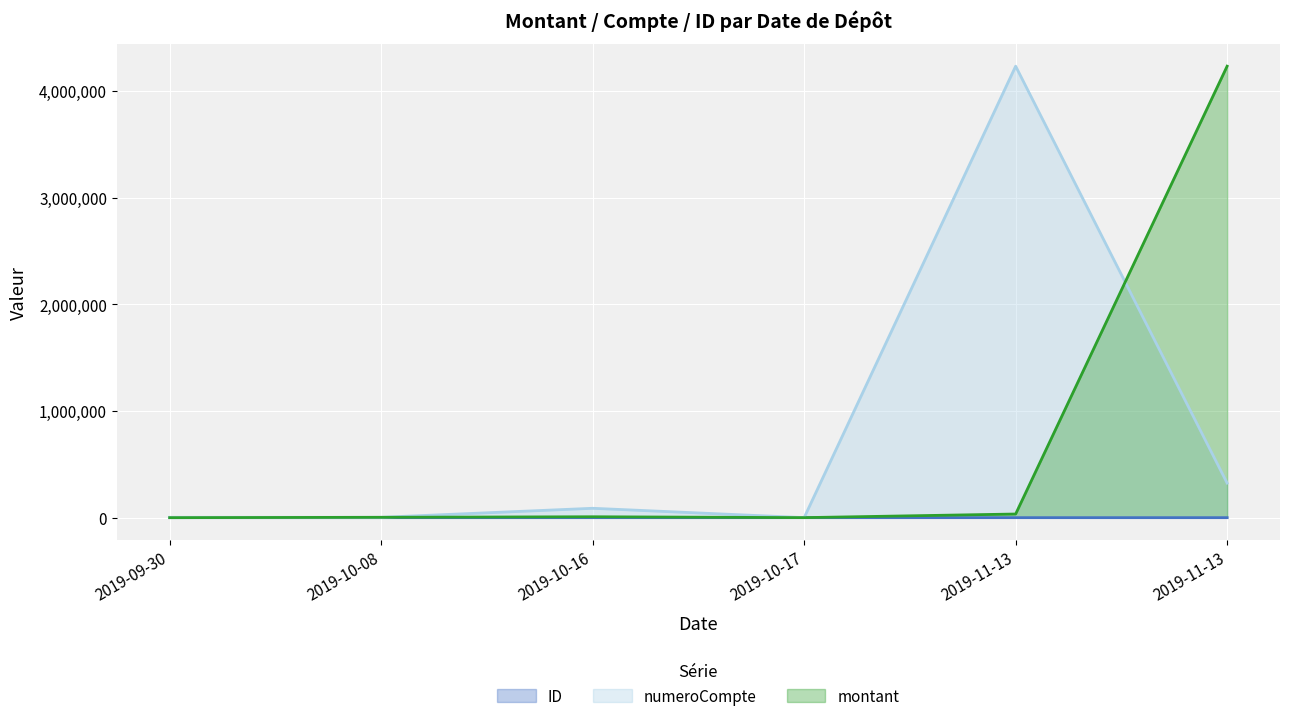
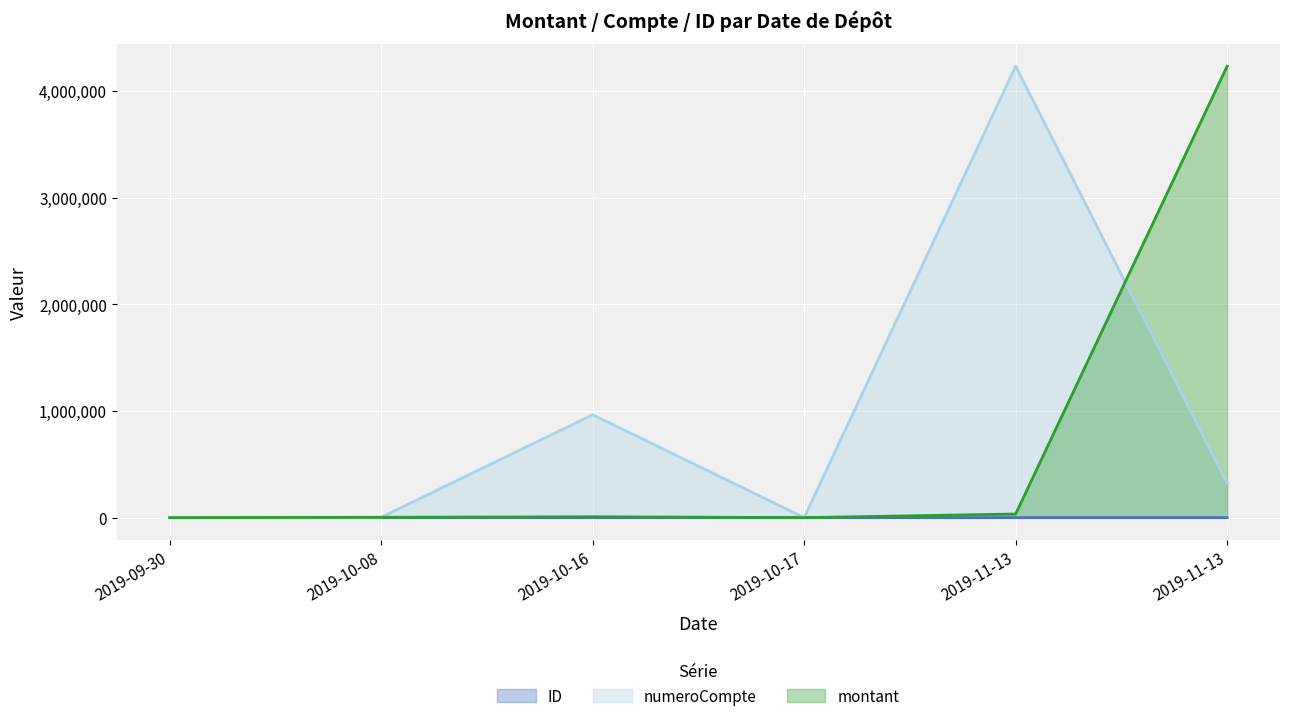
  {
    "numeroCompte": {
-     "2019-10-16": "90,000"
+     "2019-10-16": "970,000"
    }
  }
